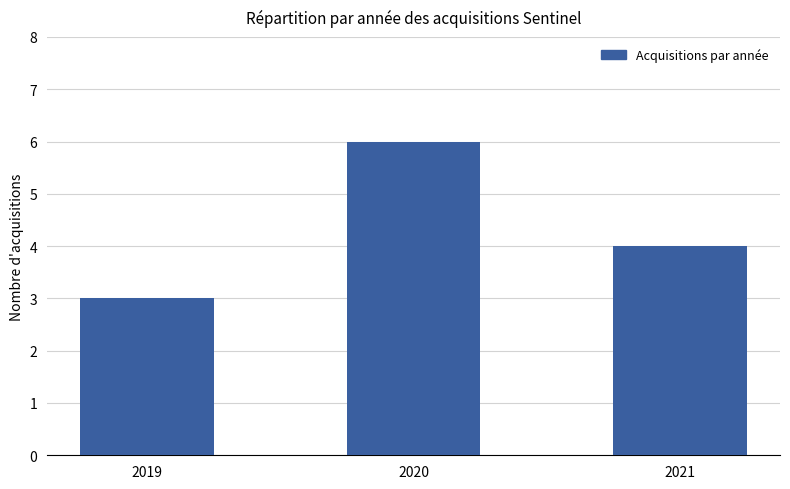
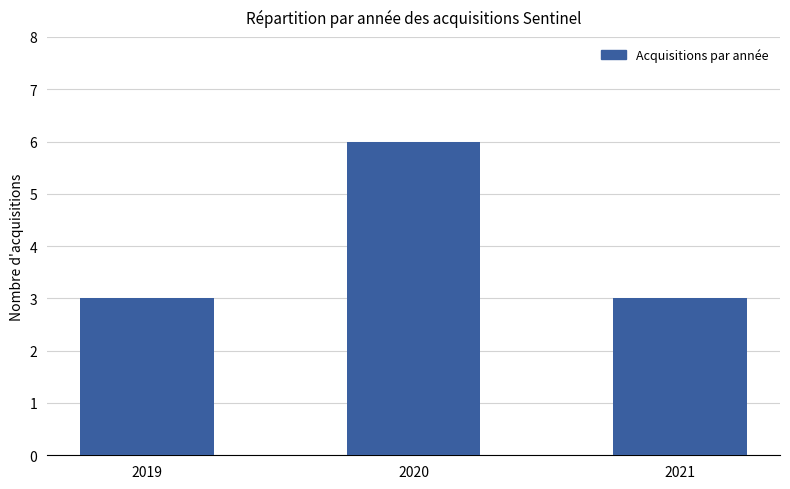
  {
    "2019": 3,
    "2020": 6,
-   "2021": 4
+   "2021": 3
  }
